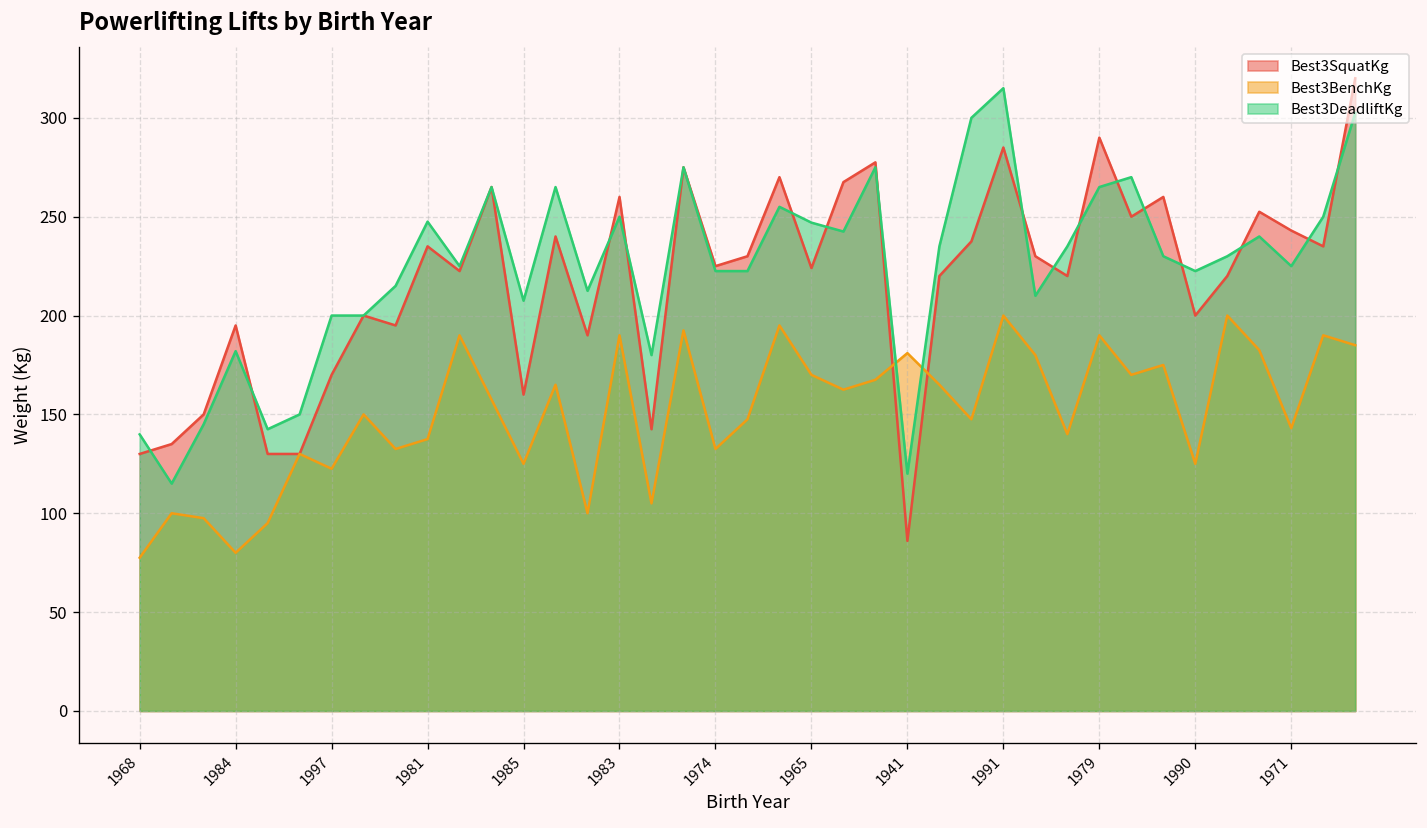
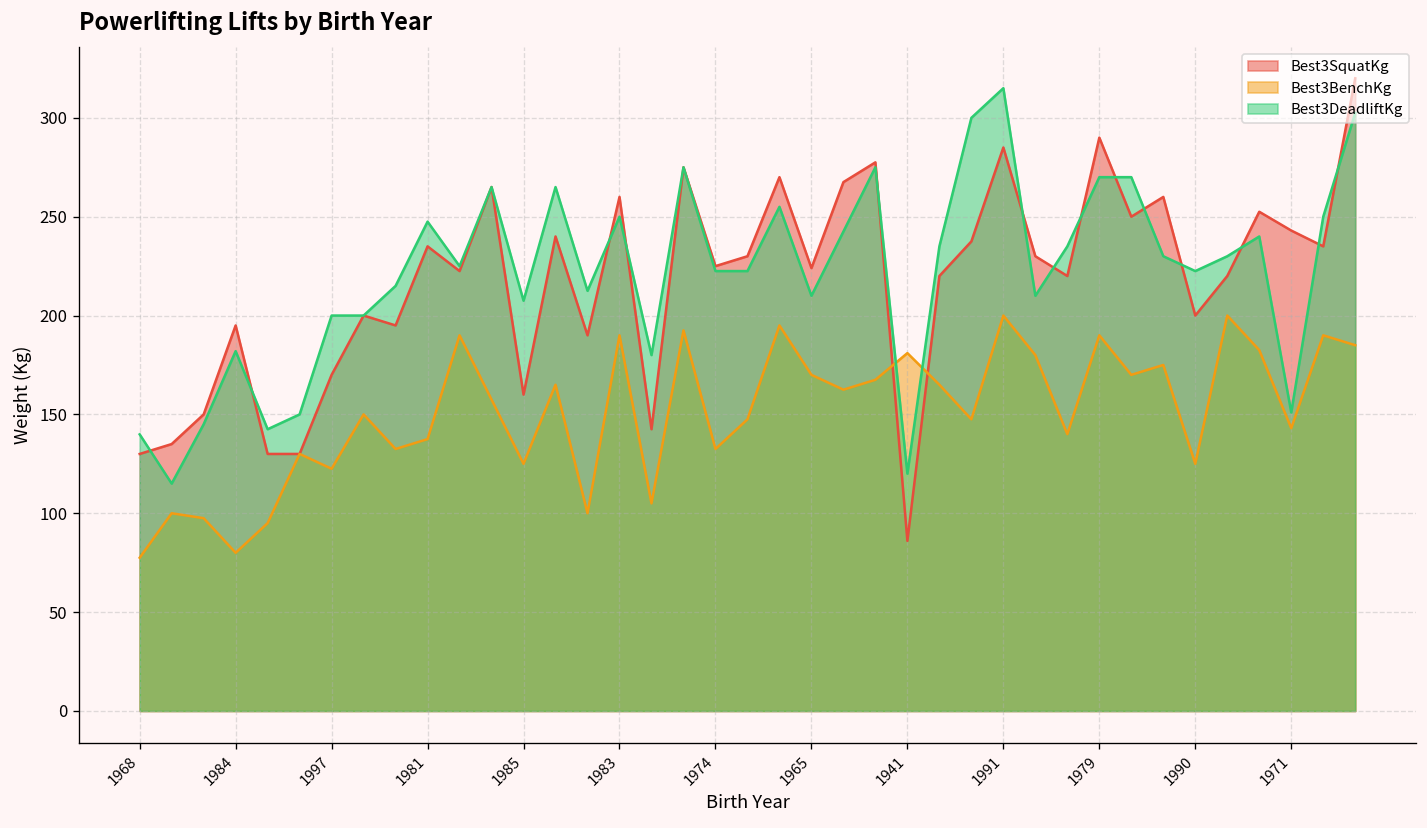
  {
    "Best3SquatKg": {
      "1968": 130,
      "1984": 195,
      "1974": 225,
      "1965": 224,
      "1941": 86,
      "1979": 290,
      "1971": 243
    },
    "Best3BenchKg": {
      "1968": 78,
      "1984": 80,
      "1974": 133,
      "1965": 170,
      "1941": 181,
      "1979": 190,
      "1971": 143
    },
    "Best3DeadliftKg": {
      "1968": 140,
      "1984": 182,
      "1974": 223,
-     "1965": 247,
+     "1965": 210,
      "1941": 120,
-     "1979": 265,
-     "1971": 225
+     "1979": 270,
+     "1971": 151
    }
  }
